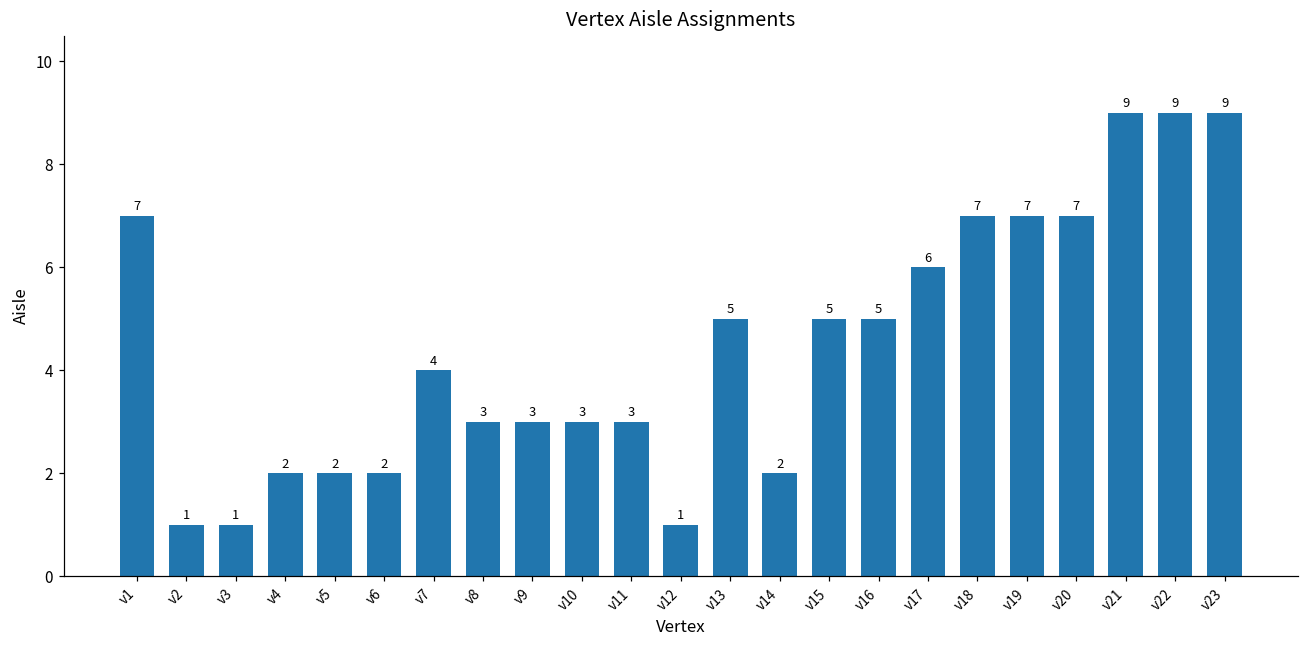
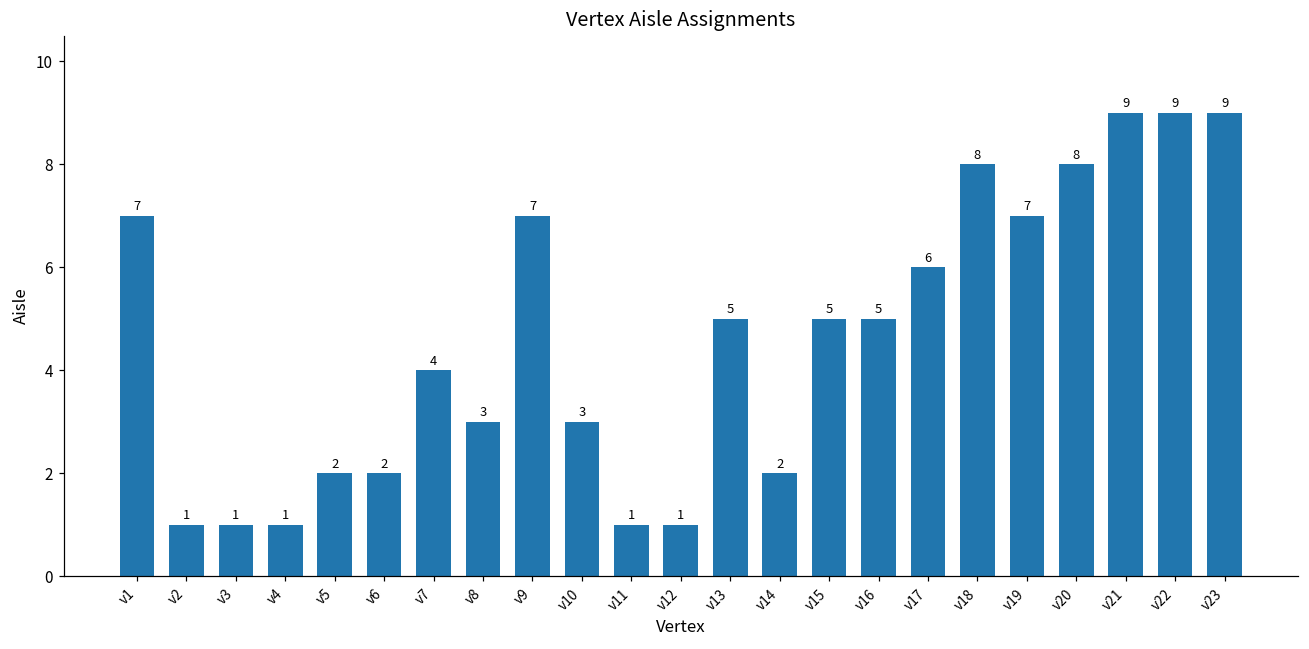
  {
    "v1": 7,
    "v2": 1,
    "v3": 1,
-   "v4": 2,
+   "v4": 1,
    "v5": 2,
    "v6": 2,
    "v7": 4,
    "v8": 3,
-   "v9": 3,
+   "v9": 7,
    "v10": 3,
-   "v11": 3,
+   "v11": 1,
    "v12": 1,
    "v13": 5,
    "v14": 2,
    "v15": 5,
    "v16": 5,
    "v17": 6,
-   "v18": 7,
+   "v18": 8,
    "v19": 7,
-   "v20": 7,
+   "v20": 8,
    "v21": 9,
    "v22": 9,
    "v23": 9
  }
